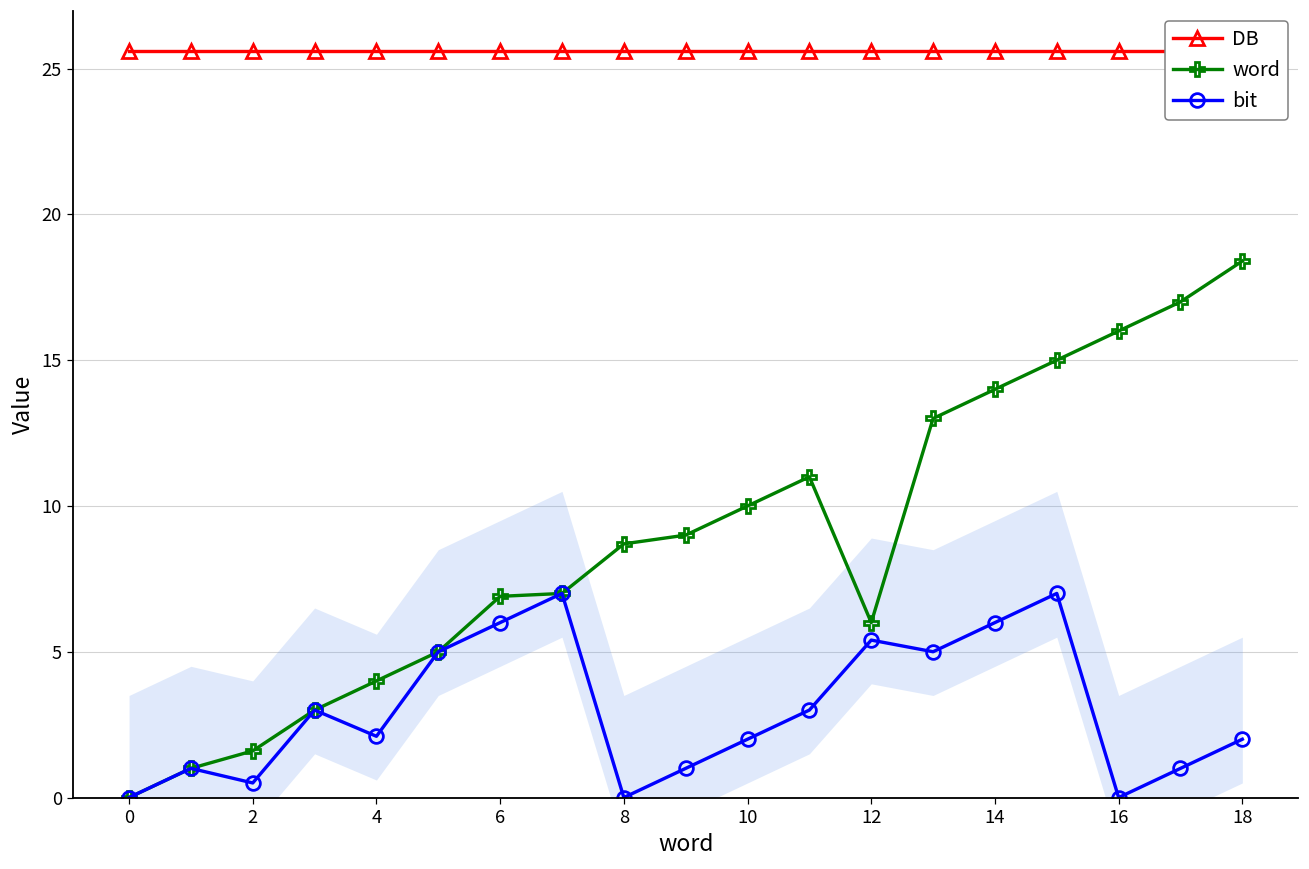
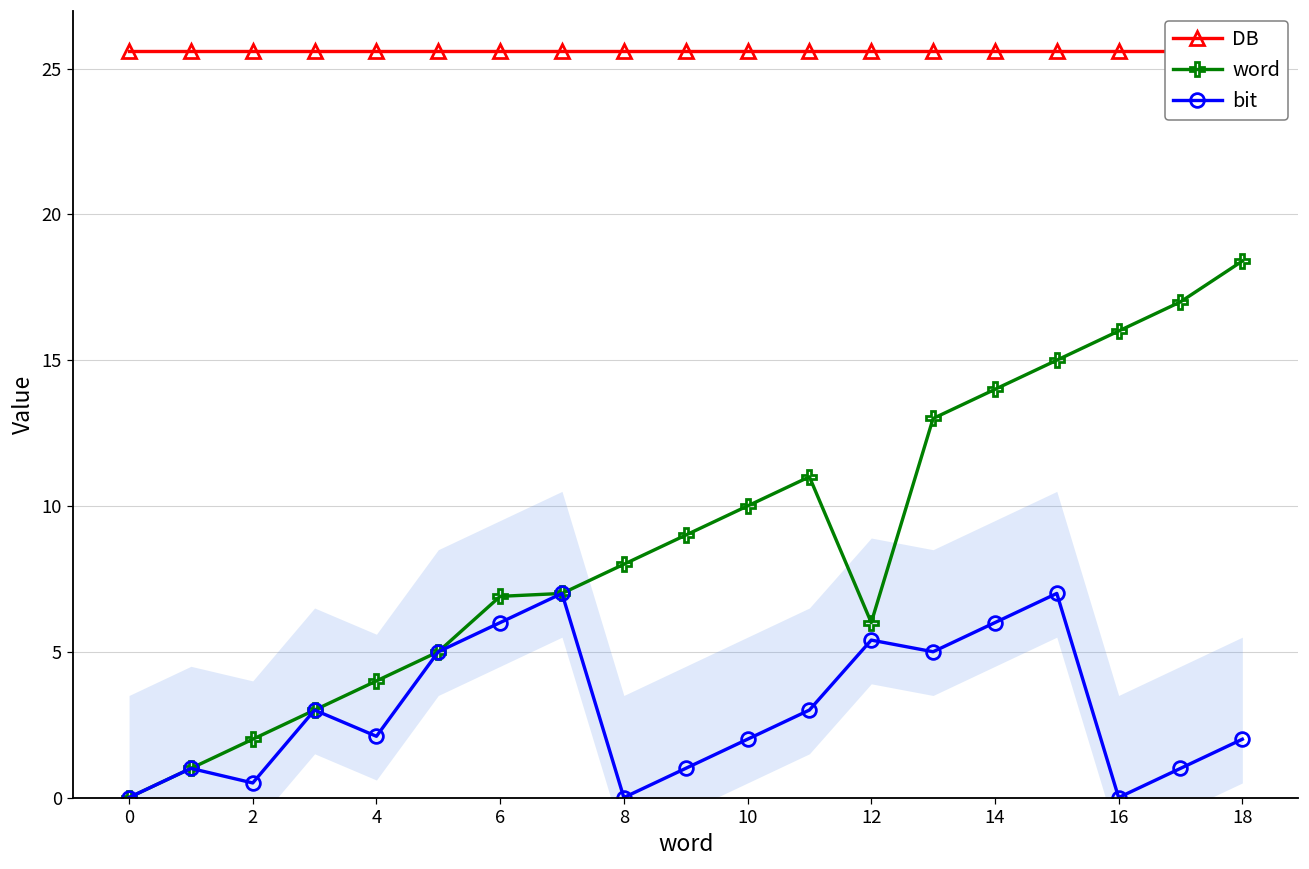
  {
    "DB": {
      "0": 25.6,
      "2": 25.6,
      "4": 25.6,
      "6": 25.6,
      "8": 25.6,
      "10": 25.6,
      "12": 25.6,
      "14": 25.6,
      "16": 25.6
    },
    "word": {
-     "2": 1.6,
+     "2": 2.0,
      "4": 4.0,
      "6": 6.9,
-     "8": 8.7,
+     "8": 8.0,
      "10": 10.0,
      "12": 6.0,
      "14": 14.0,
      "16": 16.0,
      "18": 18.4
    },
    "bit": {
      "2": 0.5,
      "4": 2.1,
      "6": 6.0,
      "8": 0.0,
      "10": 2.0,
      "12": 5.4,
      "14": 6.0,
      "16": 0.0,
      "18": 2.0
    }
  }
